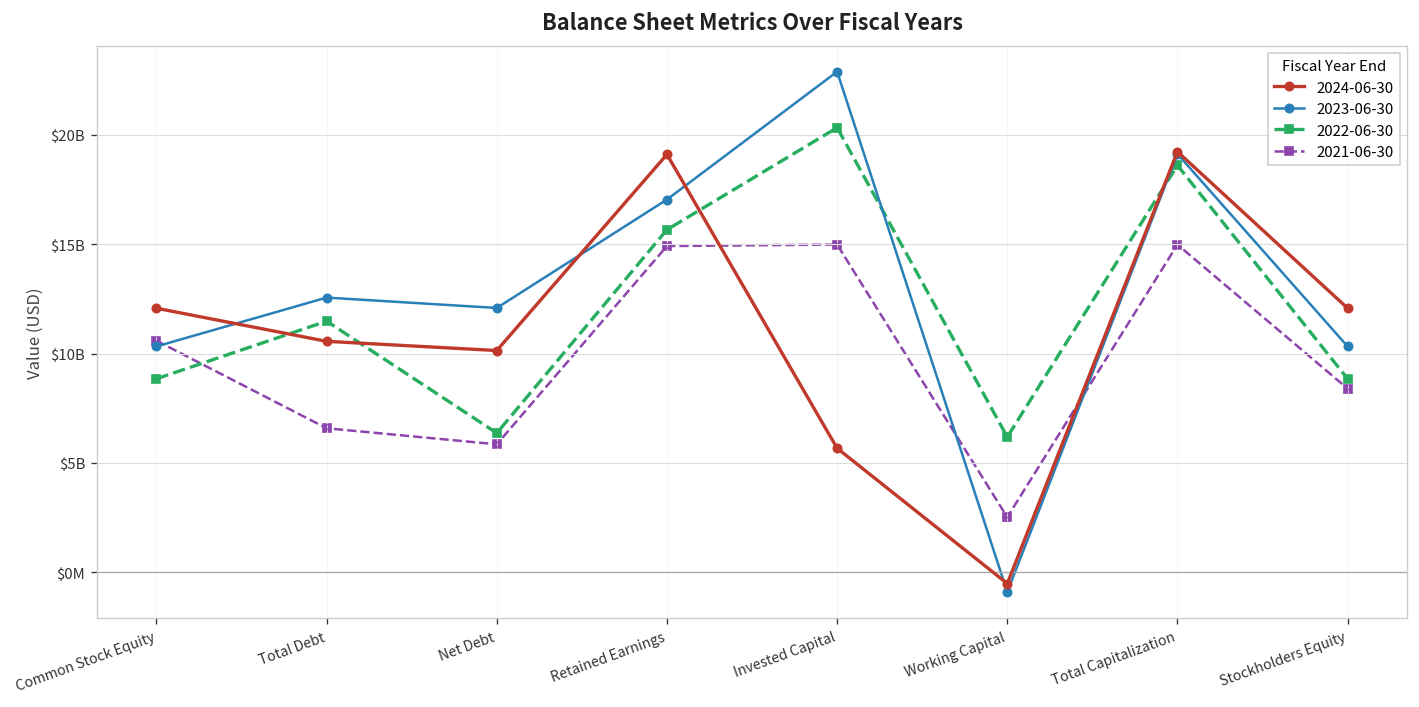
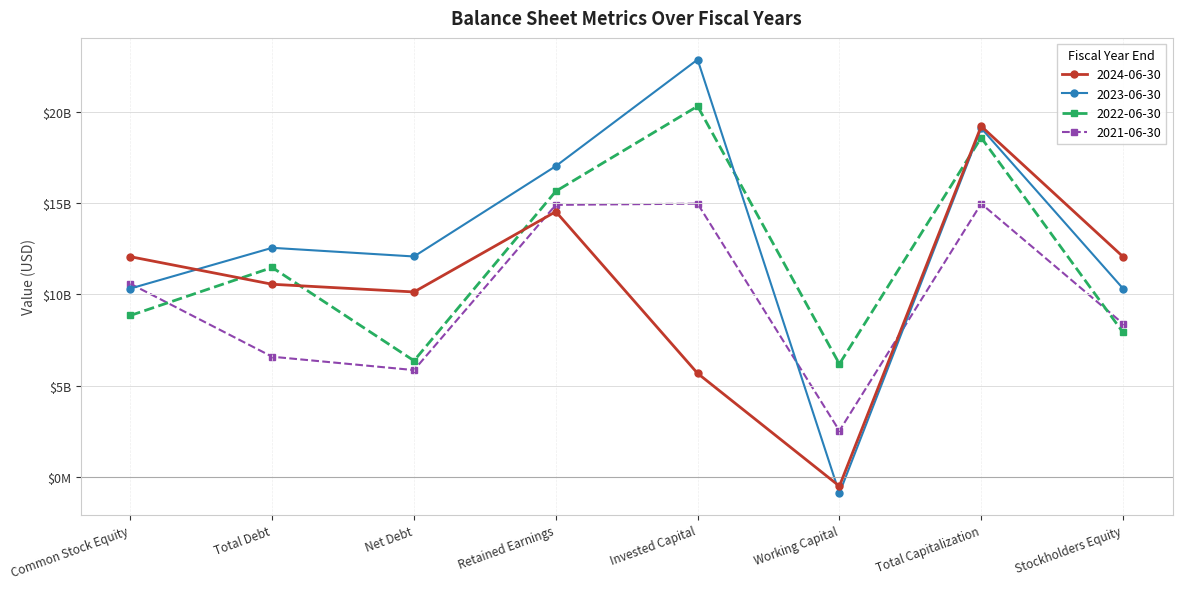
  {
    "2024-06-30": {
      "Common Stock Equity": "$12100000000",
      "Total Debt": "$10600000000",
      "Net Debt": "$10100000000",
-     "Retained Earnings": "$19100000000",
+     "Retained Earnings": "$14500000000",
      "Invested Capital": "$5700000000",
      "Working Capital": "$-500000000",
      "Stockholders Equity": "$12100000000"
    },
    "2023-06-30": {
      "Common Stock Equity": "$10300000000",
      "Total Debt": "$12600000000",
      "Net Debt": "$12100000000",
      "Retained Earnings": "$17000000000",
      "Invested Capital": "$22900000000",
      "Working Capital": "$-900000000",
      "Stockholders Equity": "$10300000000"
    },
    "2022-06-30": {
      "Common Stock Equity": "$8800000000",
      "Total Debt": "$11500000000",
      "Net Debt": "$6400000000",
      "Retained Earnings": "$15700000000",
      "Invested Capital": "$20300000000",
      "Working Capital": "$6200000000",
      "Total Capitalization": "$18600000000",
-     "Stockholders Equity": "$8800000000"
+     "Stockholders Equity": "$7900000000"
    },
    "2021-06-30": {
      "Common Stock Equity": "$10600000000",
      "Total Debt": "$6600000000",
      "Net Debt": "$5900000000",
      "Retained Earnings": "$14900000000",
      "Invested Capital": "$15000000000",
      "Working Capital": "$2500000000",
      "Total Capitalization": "$15000000000",
      "Stockholders Equity": "$8400000000"
    }
  }
